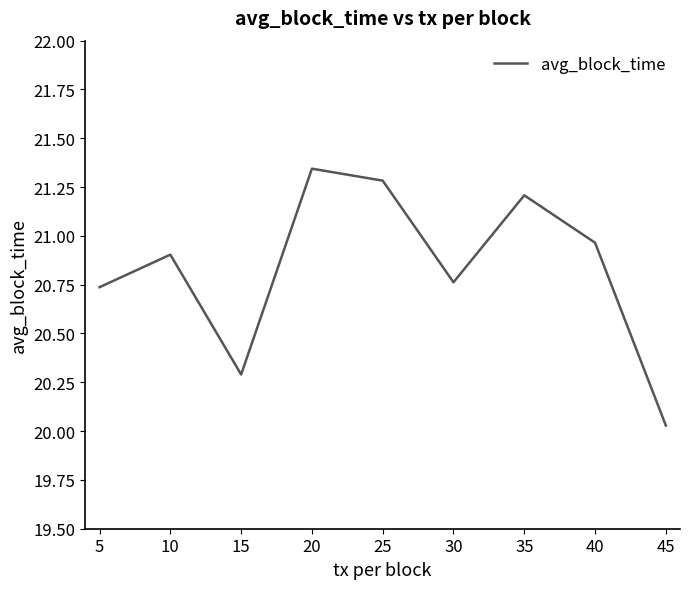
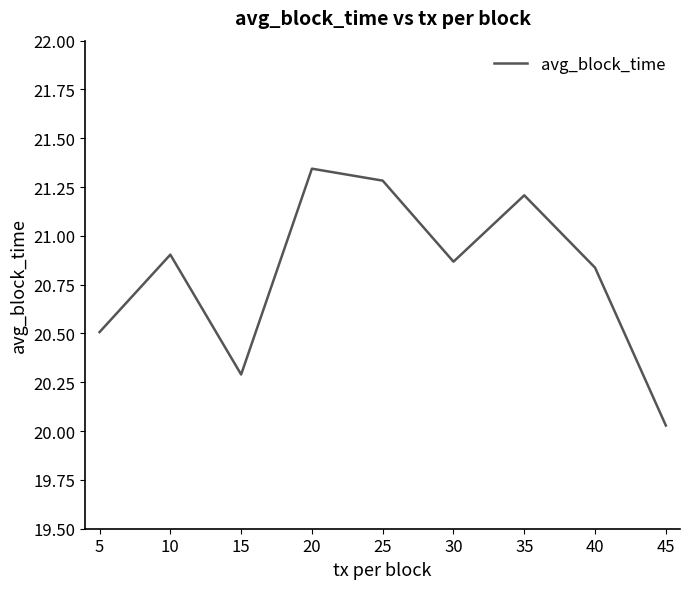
  {
-   "5": 20.74,
+   "5": 20.51,
    "10": 20.90,
    "15": 20.29,
    "20": 21.34,
    "25": 21.28,
-   "30": 20.76,
+   "30": 20.87,
    "35": 21.21,
-   "40": 20.96,
+   "40": 20.84,
    "45": 20.03
  }
